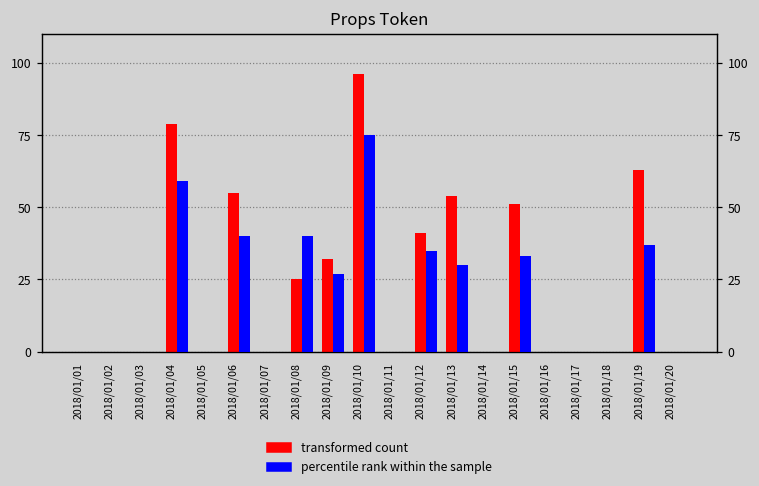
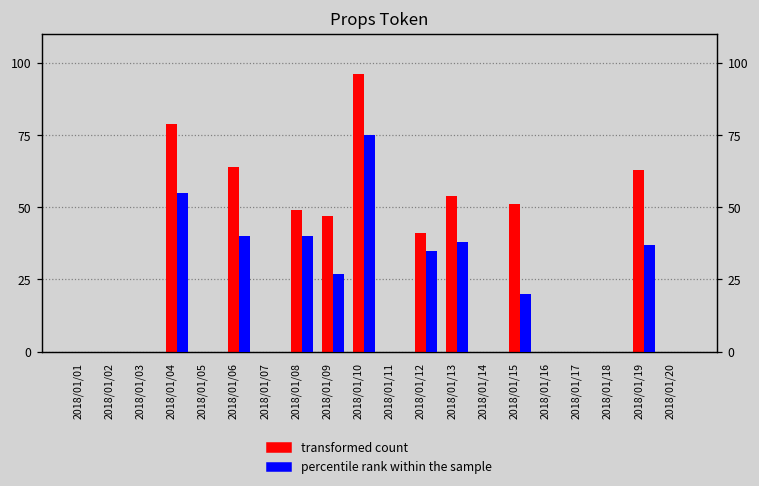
  {
    "transformed count": {
      "2018/01/01": 0,
      "2018/01/02": 0,
      "2018/01/03": 0,
      "2018/01/04": 79,
      "2018/01/05": 0,
-     "2018/01/06": 55,
+     "2018/01/06": 64,
      "2018/01/07": 0,
-     "2018/01/08": 25,
-     "2018/01/09": 32,
+     "2018/01/08": 49,
+     "2018/01/09": 47,
      "2018/01/10": 96,
      "2018/01/11": 0,
      "2018/01/12": 41,
      "2018/01/13": 54,
      "2018/01/14": 0,
      "2018/01/15": 51,
      "2018/01/16": 0,
      "2018/01/17": 0,
      "2018/01/18": 0,
      "2018/01/19": 63,
      "2018/01/20": 0
    },
    "percentile rank within the sample": {
      "2018/01/01": 0,
      "2018/01/02": 0,
      "2018/01/03": 0,
-     "2018/01/04": 59,
+     "2018/01/04": 55,
      "2018/01/05": 0,
      "2018/01/06": 40,
      "2018/01/07": 0,
      "2018/01/08": 40,
      "2018/01/09": 27,
      "2018/01/10": 75,
      "2018/01/11": 0,
      "2018/01/12": 35,
-     "2018/01/13": 30,
+     "2018/01/13": 38,
      "2018/01/14": 0,
-     "2018/01/15": 33,
+     "2018/01/15": 20,
      "2018/01/16": 0,
      "2018/01/17": 0,
      "2018/01/18": 0,
      "2018/01/19": 37,
      "2018/01/20": 0
    }
  }
